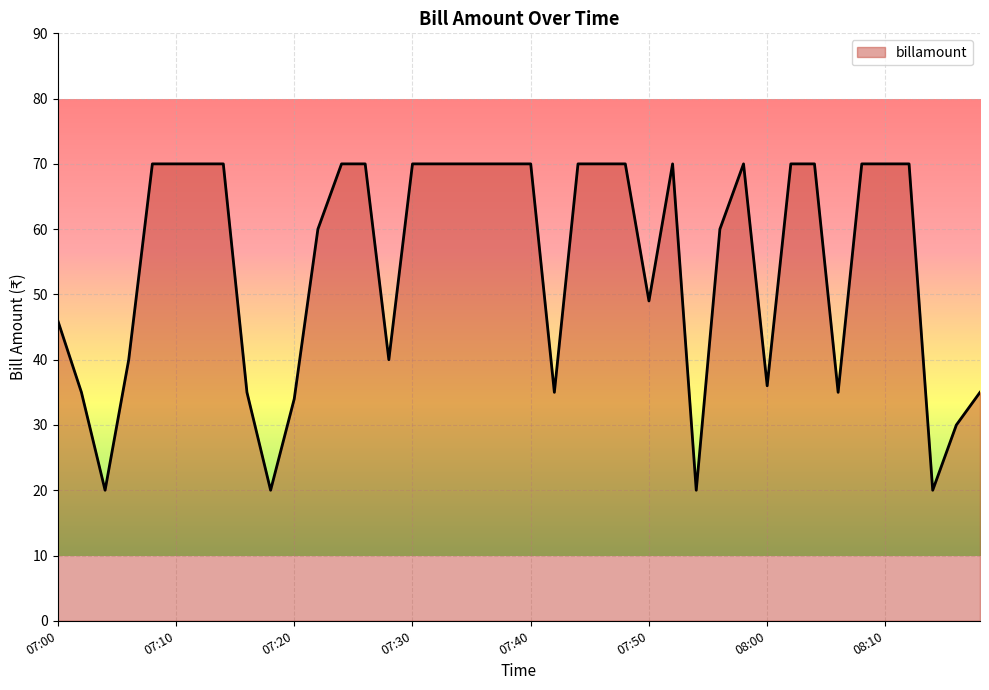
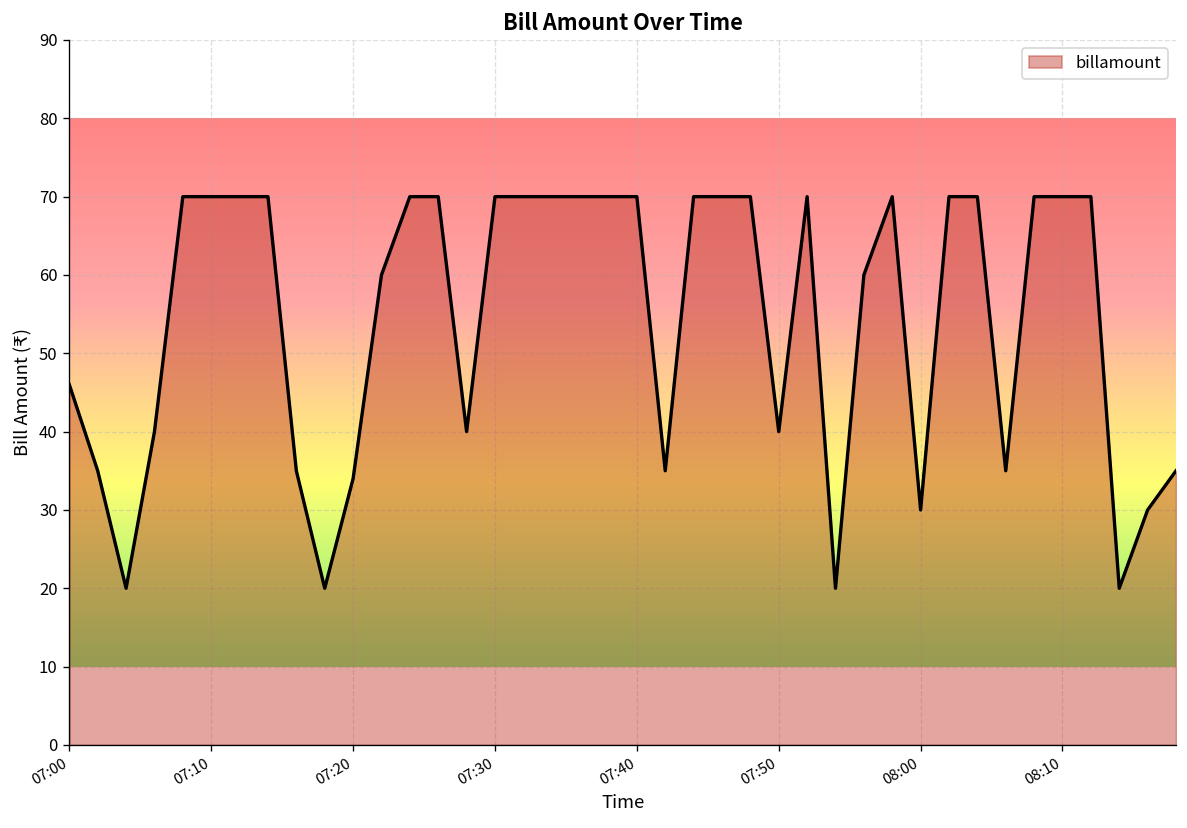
  {
    "07:00": 46,
    "07:10": 70,
    "07:20": 34,
    "07:30": 70,
    "07:40": 70,
-   "07:50": 49,
-   "08:00": 36,
+   "07:50": 40,
+   "08:00": 30,
    "08:10": 70
  }
